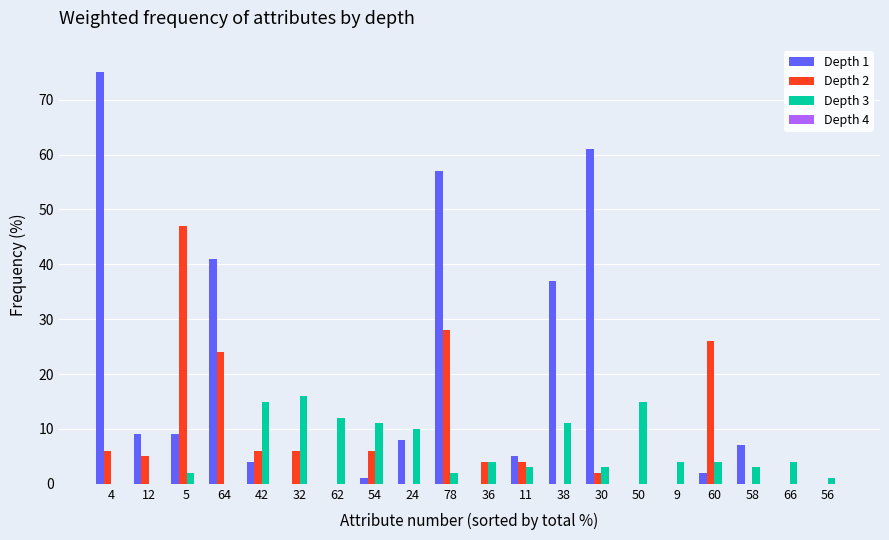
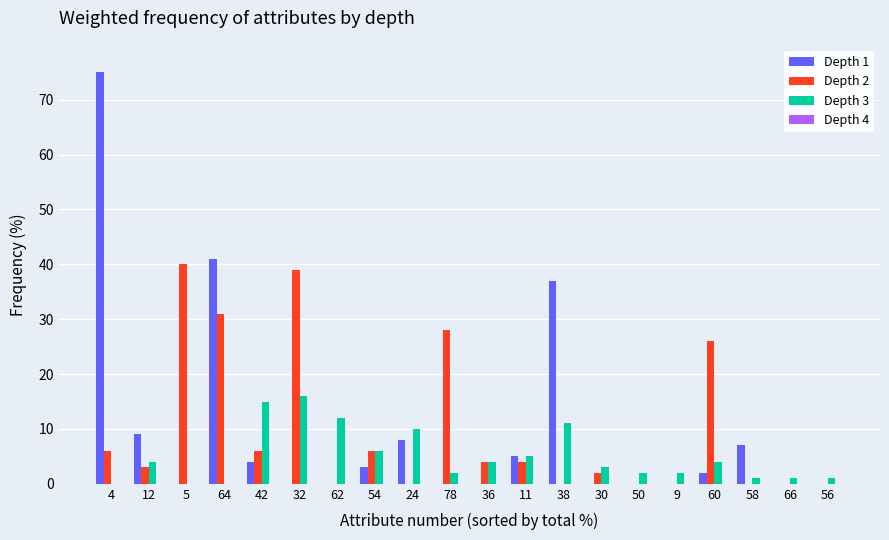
  {
    "Depth 1": {
      "4": 75,
      "12": 9,
-     "5": 9,
+     "5": 0,
      "64": 41,
      "42": 4,
      "32": 0,
      "62": 0,
-     "54": 1,
+     "54": 3,
      "24": 8,
-     "78": 57,
+     "78": 0,
      "36": 0,
      "11": 5,
      "38": 37,
-     "30": 61,
+     "30": 0,
      "50": 0,
      "9": 0,
      "60": 2,
      "58": 7,
      "66": 0,
      "56": 0
    },
    "Depth 2": {
      "4": 6,
-     "12": 5,
-     "5": 47,
-     "64": 24,
+     "12": 3,
+     "5": 40,
+     "64": 31,
      "42": 6,
-     "32": 6,
+     "32": 39,
      "62": 0,
      "54": 6,
      "24": 0,
      "78": 28,
      "36": 4,
      "11": 4,
      "38": 0,
      "30": 2,
      "50": 0,
      "9": 0,
      "60": 26,
      "58": 0,
      "66": 0,
      "56": 0
    },
    "Depth 3": {
      "4": 0,
-     "12": 0,
-     "5": 2,
+     "12": 4,
+     "5": 0,
      "64": 0,
      "42": 15,
      "32": 16,
      "62": 12,
-     "54": 11,
+     "54": 6,
      "24": 10,
      "78": 2,
      "36": 4,
-     "11": 3,
+     "11": 5,
      "38": 11,
      "30": 3,
-     "50": 15,
-     "9": 4,
+     "50": 2,
+     "9": 2,
      "60": 4,
-     "58": 3,
-     "66": 4,
+     "58": 1,
+     "66": 1,
      "56": 1
    },
    "Depth 4": {
      "4": 0,
      "12": 0,
      "5": 0,
      "64": 0,
      "42": 0,
      "32": 0,
      "62": 0,
      "54": 0,
      "24": 0,
      "78": 0,
      "36": 0,
      "11": 0,
      "38": 0,
      "30": 0,
      "50": 0,
      "9": 0,
      "60": 0,
      "58": 0,
      "66": 0,
      "56": 0
    }
  }
